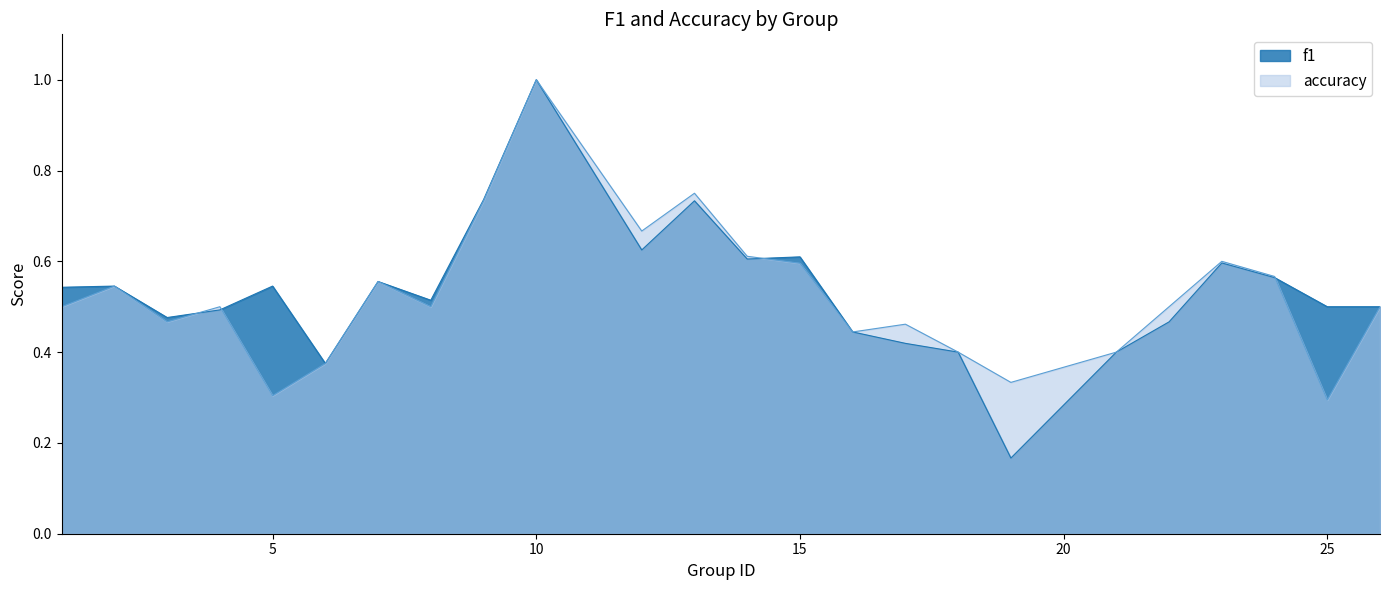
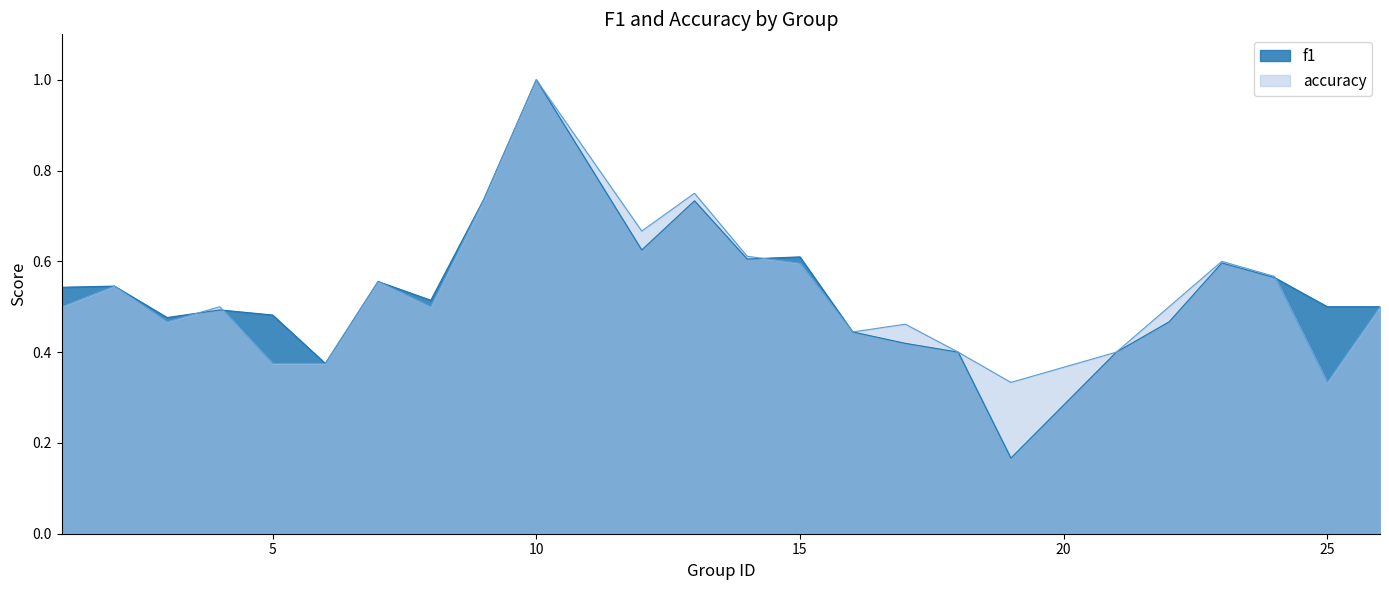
  {
    "f1": {
-     "5": 0.55,
+     "5": 0.48,
      "15": 0.61,
      "25": 0.50
    },
    "accuracy": {
-     "5": 0.30,
+     "5": 0.38,
      "15": 0.60,
-     "25": 0.29
+     "25": 0.33
    }
  }
